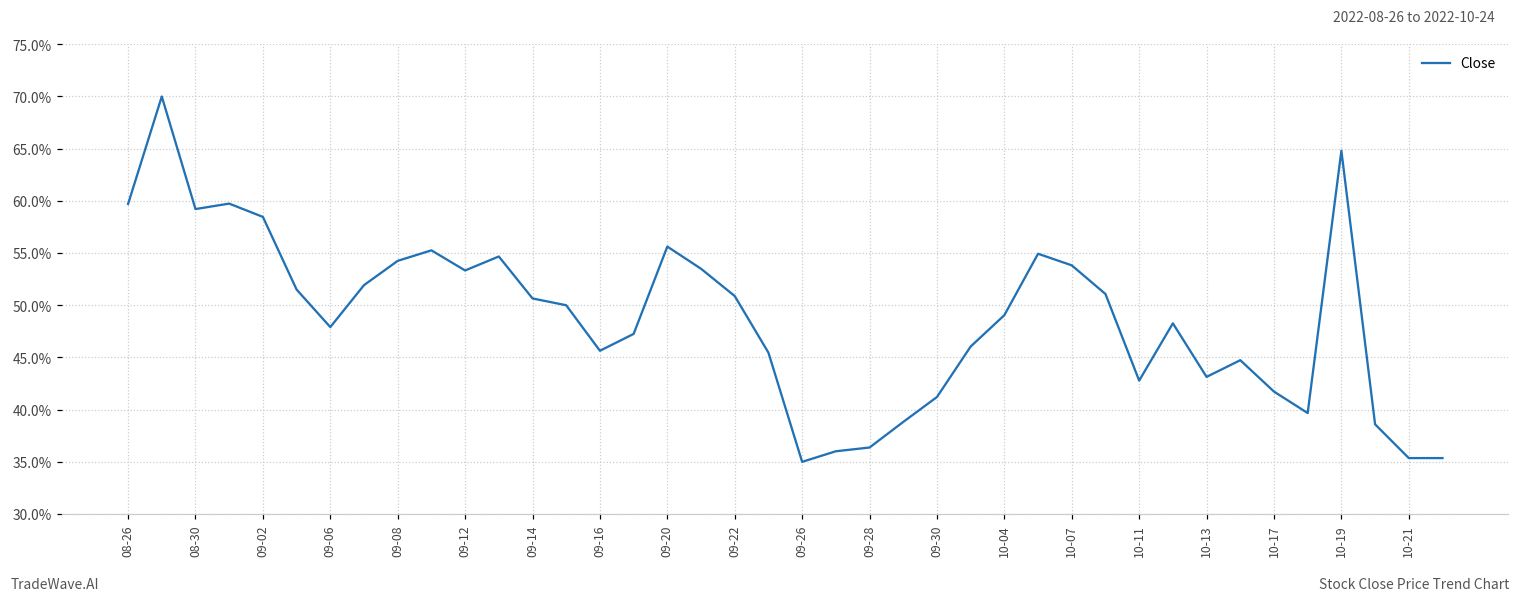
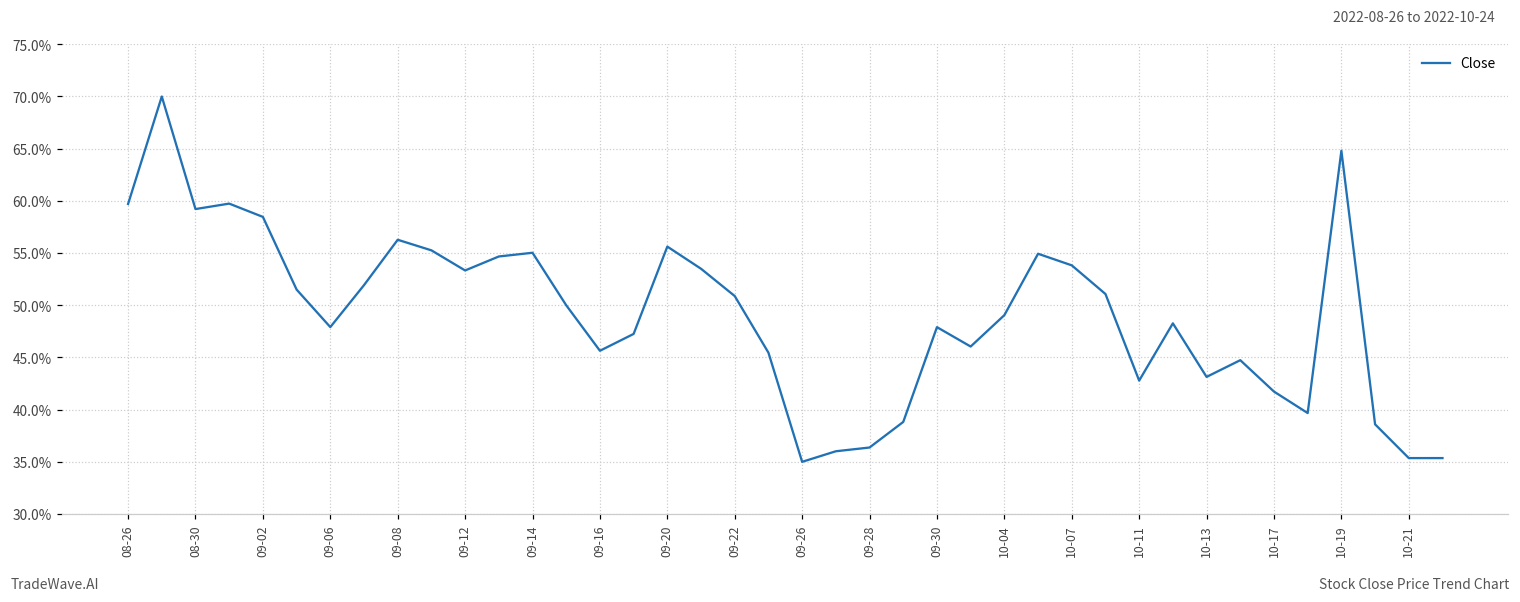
  {
    "08-26": "60%",
    "08-30": "59%",
    "09-02": "58%",
    "09-06": "48%",
-   "09-08": "54%",
+   "09-08": "56%",
    "09-12": "53%",
-   "09-14": "51%",
+   "09-14": "55%",
    "09-16": "46%",
    "09-20": "56%",
    "09-22": "51%",
    "09-26": "35%",
    "09-28": "36%",
-   "09-30": "41%",
+   "09-30": "48%",
    "10-04": "49%",
    "10-07": "54%",
    "10-11": "43%",
    "10-13": "43%",
    "10-17": "42%",
    "10-19": "65%",
    "10-21": "35%"
  }
